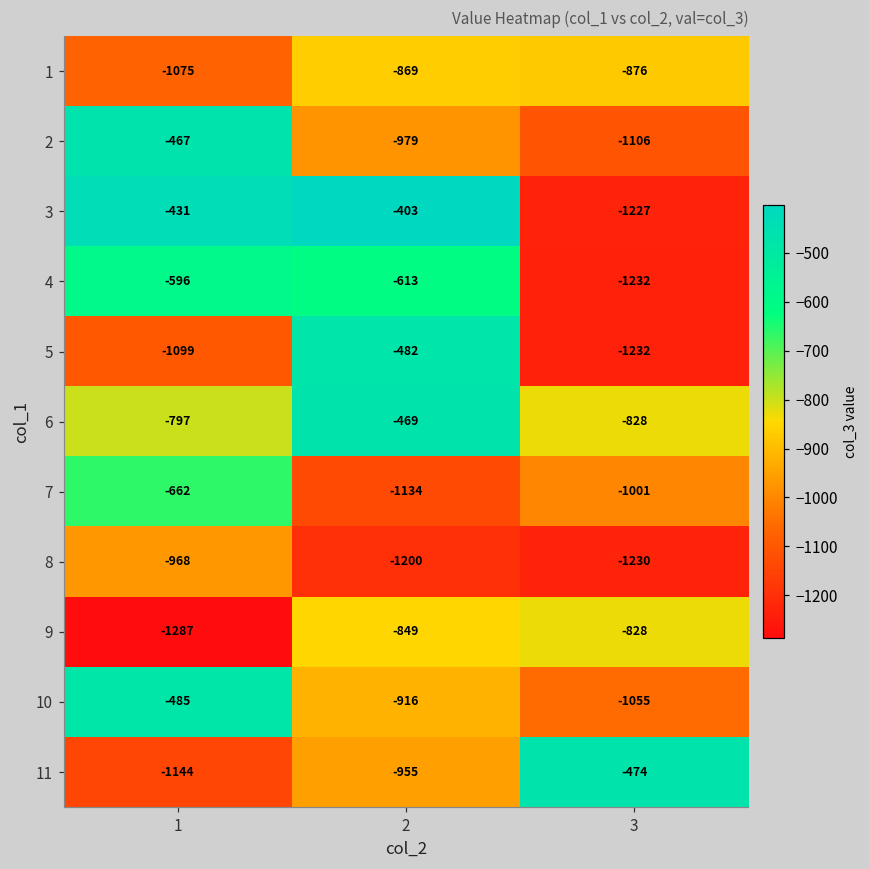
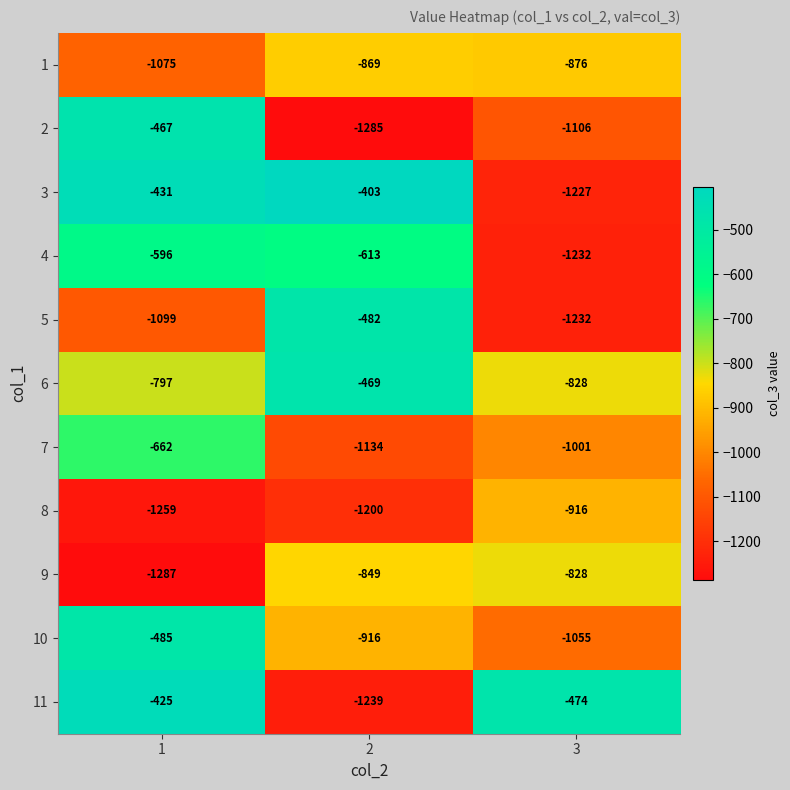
  {
    "1": {
      "1": -1075,
      "2": -869,
      "3": -876
    },
    "2": {
      "1": -467,
-     "2": -979,
+     "2": -1285,
      "3": -1106
    },
    "3": {
      "1": -431,
      "2": -403,
      "3": -1227
    },
    "4": {
      "1": -596,
      "2": -613,
      "3": -1232
    },
    "5": {
      "1": -1099,
      "2": -482,
      "3": -1232
    },
    "6": {
      "1": -797,
      "2": -469,
      "3": -828
    },
    "7": {
      "1": -662,
      "2": -1134,
      "3": -1001
    },
    "8": {
-     "1": -968,
+     "1": -1259,
      "2": -1200,
-     "3": -1230
+     "3": -916
    },
    "9": {
      "1": -1287,
      "2": -849,
      "3": -828
    },
    "10": {
      "1": -485,
      "2": -916,
      "3": -1055
    },
    "11": {
-     "1": -1144,
-     "2": -955,
+     "1": -425,
+     "2": -1239,
      "3": -474
    }
  }
